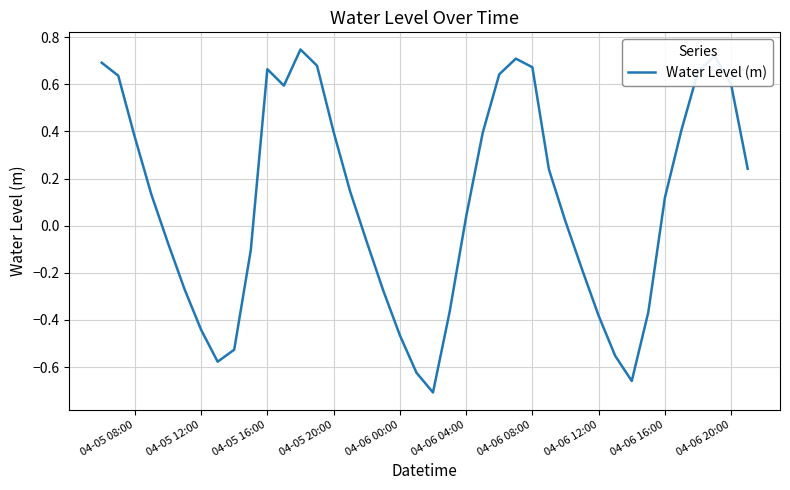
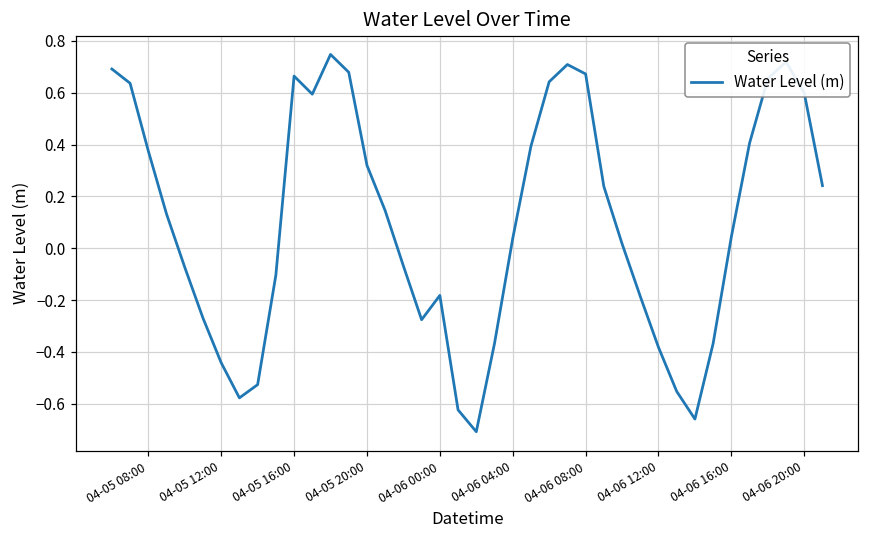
  {
    "04-05 08:00": 0.38,
    "04-05 12:00": -0.44,
    "04-05 16:00": 0.66,
-   "04-05 20:00": 0.40,
-   "04-06 00:00": -0.46,
+   "04-05 20:00": 0.32,
+   "04-06 00:00": -0.18,
    "04-06 04:00": 0.04,
    "04-06 08:00": 0.67,
    "04-06 12:00": -0.38,
-   "04-06 16:00": 0.12
+   "04-06 16:00": 0.04
  }
